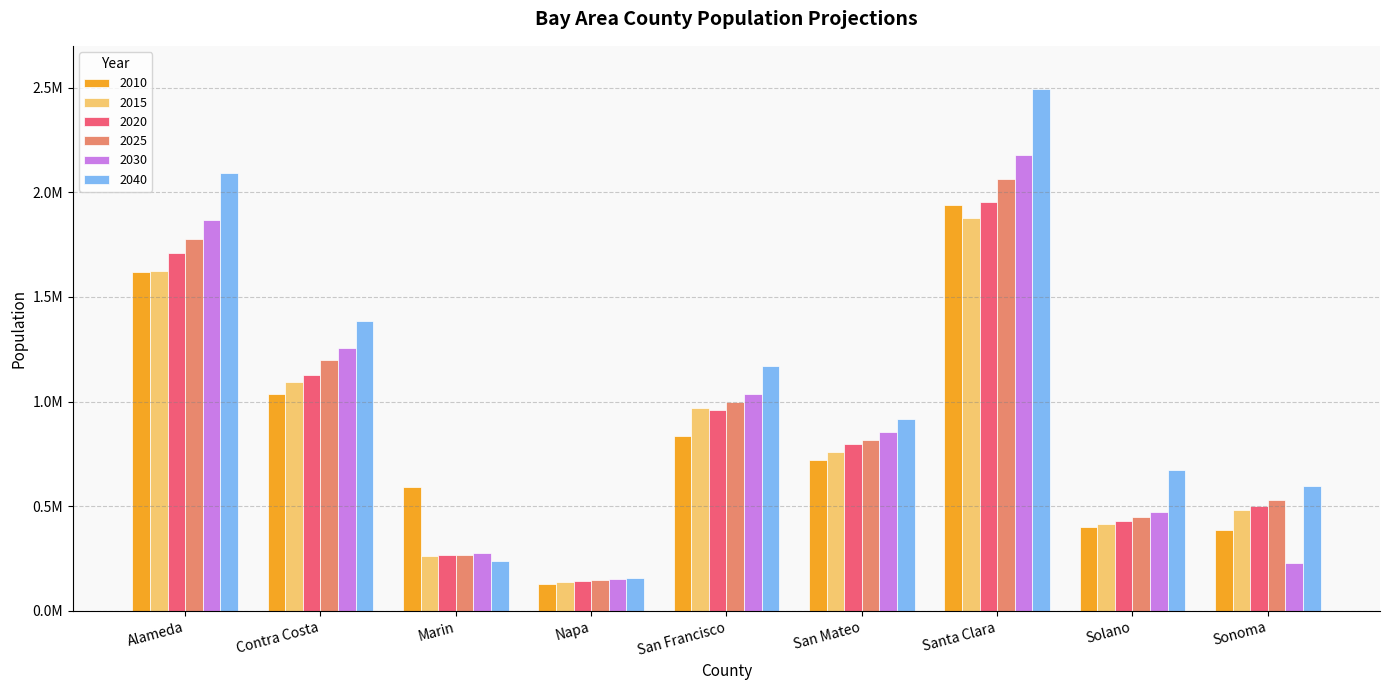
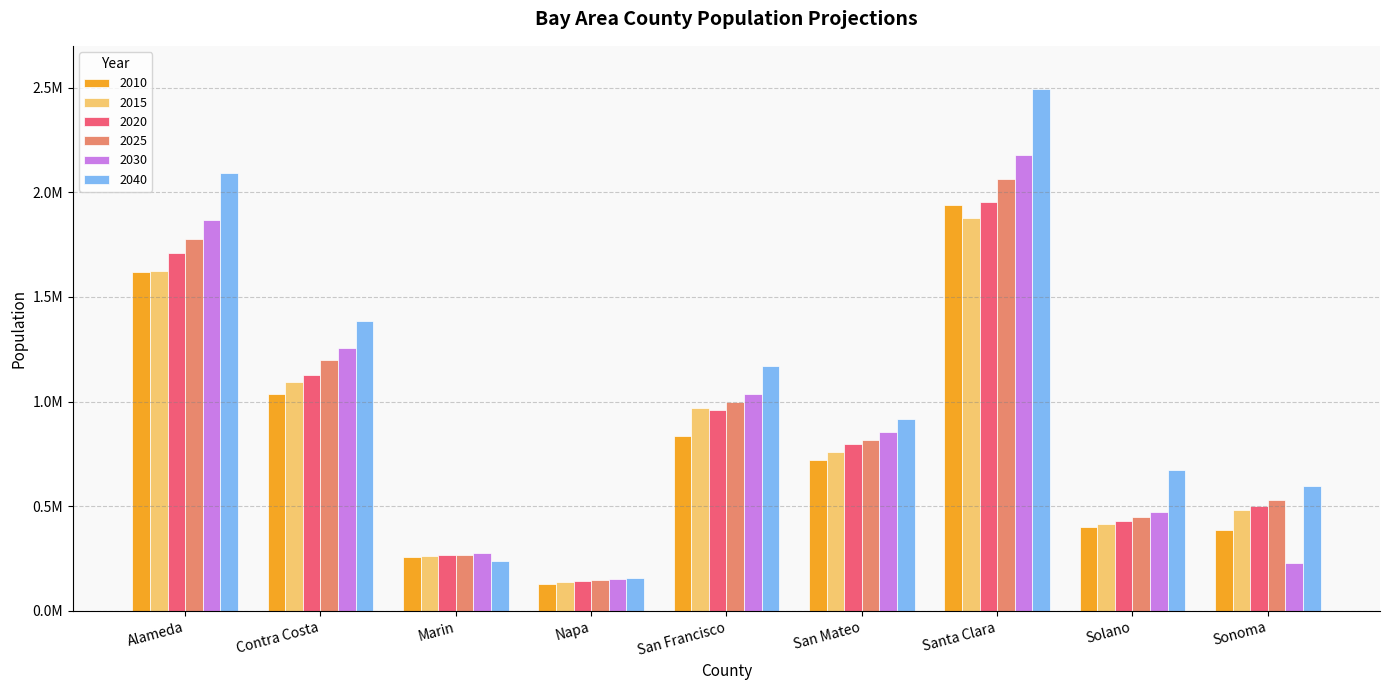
  {
    "2010": {
      "Alameda": 1620000,
      "Contra Costa": 1040000,
-     "Marin": 590000,
+     "Marin": 260000,
      "Napa": 130000,
      "San Francisco": 830000,
      "San Mateo": 720000,
      "Santa Clara": 1940000,
      "Solano": 400000,
      "Sonoma": 390000
    },
    "2015": {
      "Alameda": 1630000,
      "Contra Costa": 1090000,
      "Marin": 260000,
      "Napa": 140000,
      "San Francisco": 970000,
      "San Mateo": 760000,
      "Santa Clara": 1880000,
      "Solano": 410000,
      "Sonoma": 480000
    },
    "2030": {
      "Alameda": 1870000,
      "Contra Costa": 1260000,
      "Marin": 270000,
      "Napa": 150000,
      "San Francisco": 1030000,
      "San Mateo": 850000,
      "Santa Clara": 2180000,
      "Solano": 470000,
      "Sonoma": 230000
    },
    "2040": {
      "Alameda": 2090000,
      "Contra Costa": 1390000,
      "Marin": 240000,
      "Napa": 160000,
      "San Francisco": 1170000,
      "San Mateo": 920000,
      "Santa Clara": 2500000,
      "Solano": 670000,
      "Sonoma": 600000
    }
  }
